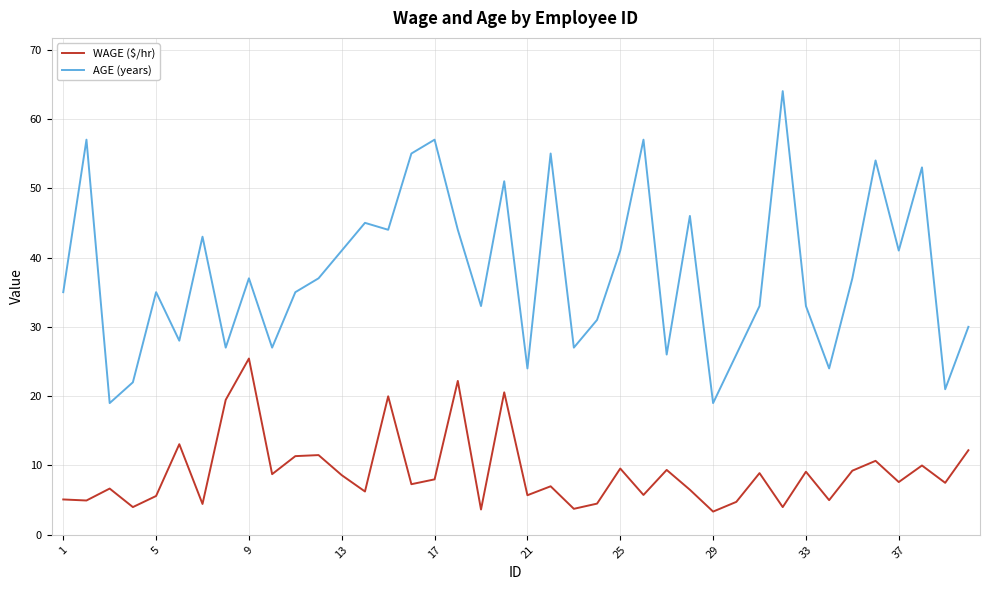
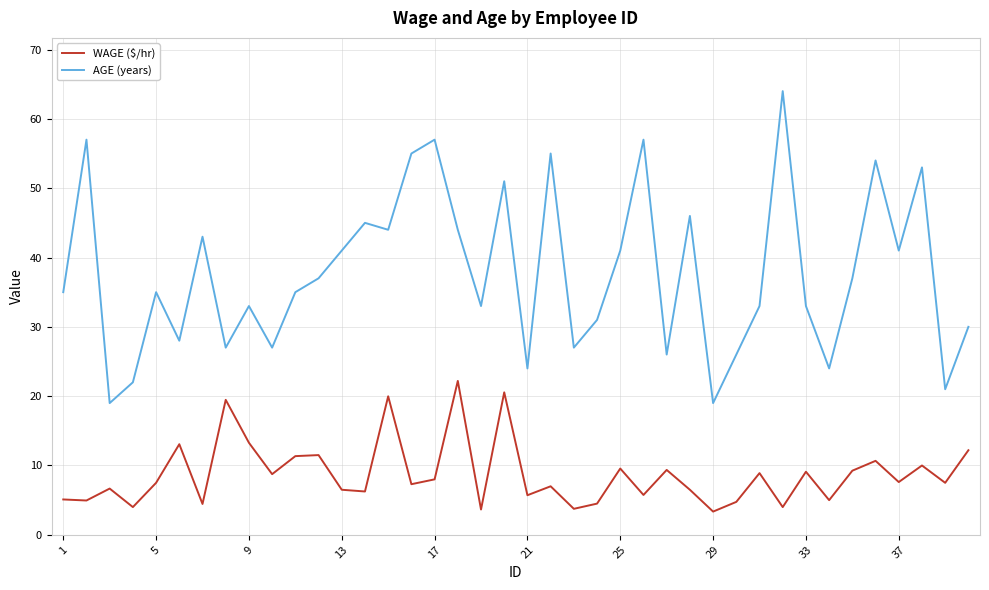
  {
    "WAGE ($/hr)": {
      "1": 5,
-     "5": 6,
-     "9": 25,
-     "13": 9,
+     "5": 8,
+     "9": 13,
+     "13": 7,
      "17": 8,
      "21": 6,
      "25": 10,
      "29": 3,
      "33": 9,
      "37": 8
    },
    "AGE (years)": {
      "1": 35,
      "5": 35,
-     "9": 37,
+     "9": 33,
      "13": 41,
      "17": 57,
      "21": 24,
      "25": 41,
      "29": 19,
      "33": 33,
      "37": 41
    }
  }
